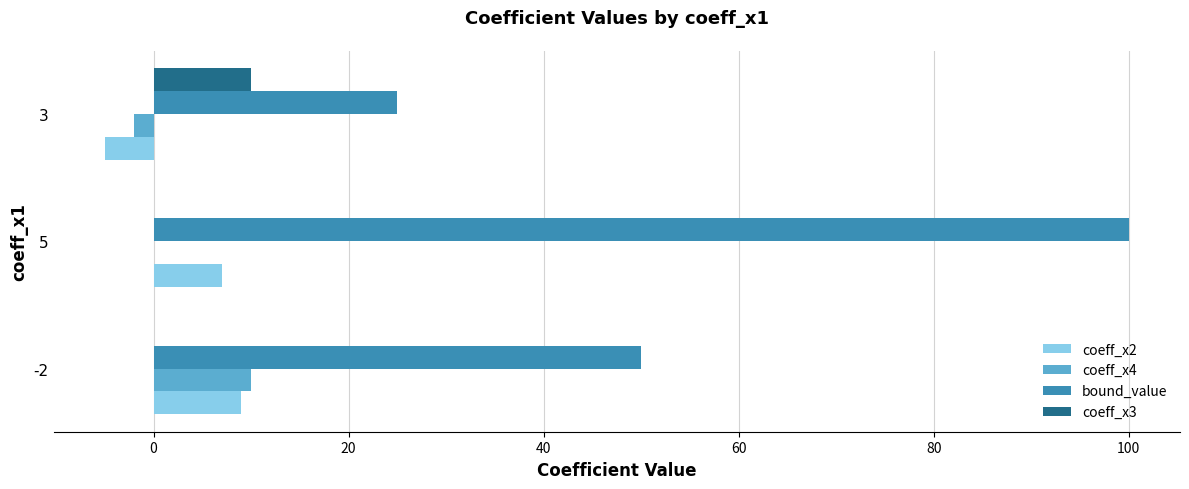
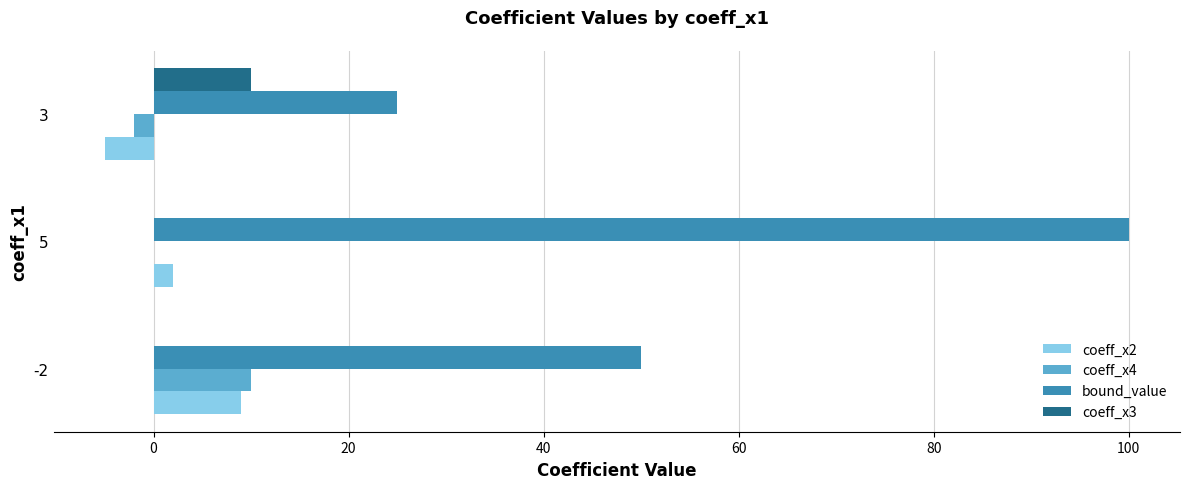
  {
    "coeff_x2": {
      "3": -5,
-     "5": 7,
+     "5": 2,
      "-2": 9
    }
  }
